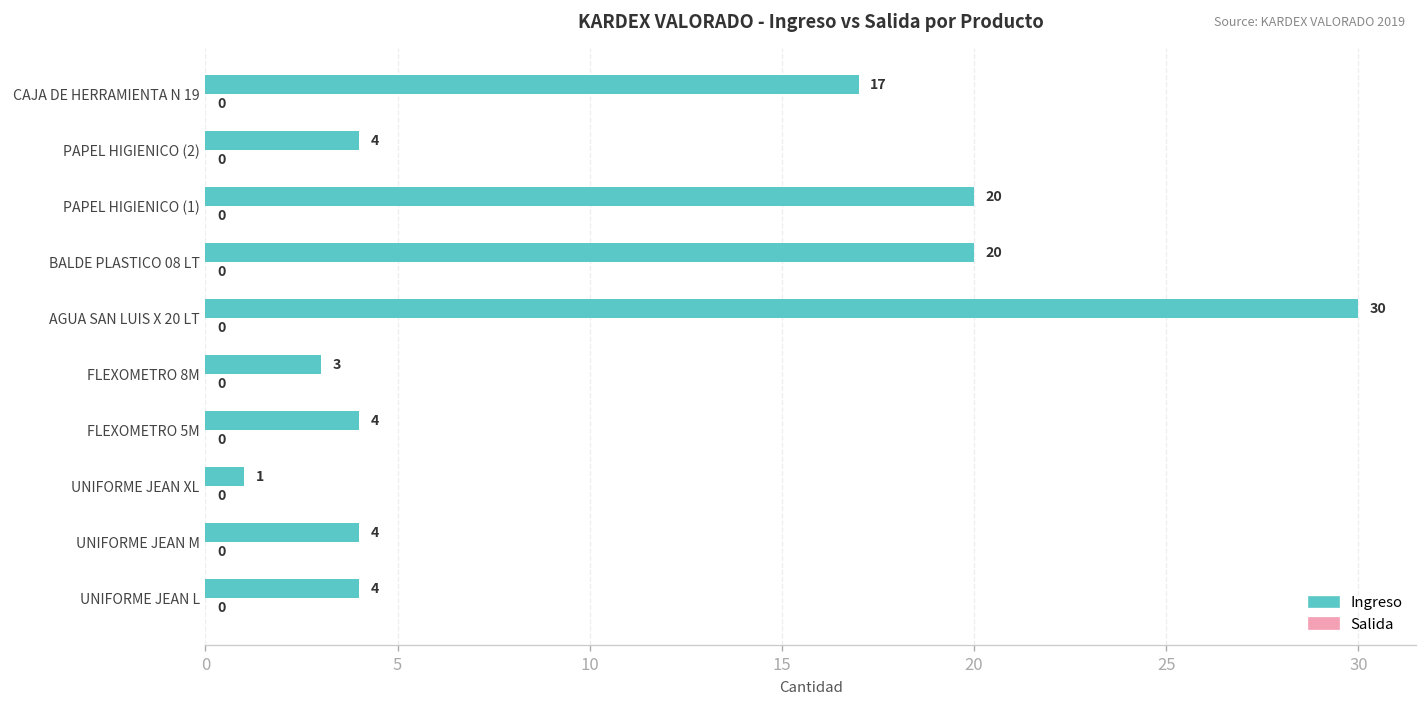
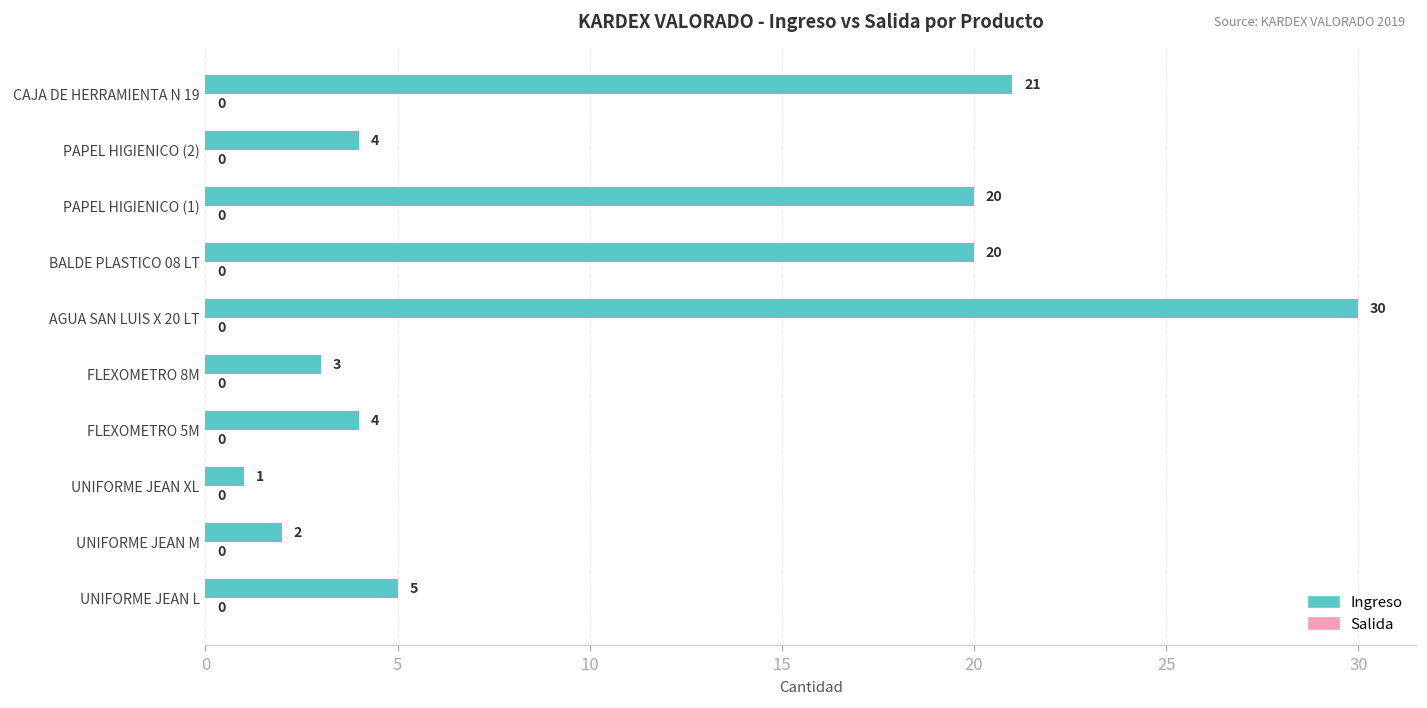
  {
    "Ingreso": {
-     "CAJA DE HERRAMIENTA N 19": 17,
+     "CAJA DE HERRAMIENTA N 19": 21,
      "PAPEL HIGIENICO (2)": 4,
      "PAPEL HIGIENICO (1)": 20,
      "BALDE PLASTICO 08 LT": 20,
      "AGUA SAN LUIS X 20 LT": 30,
      "FLEXOMETRO 8M": 3,
      "FLEXOMETRO 5M": 4,
      "UNIFORME JEAN XL": 1,
-     "UNIFORME JEAN M": 4,
-     "UNIFORME JEAN L": 4
+     "UNIFORME JEAN M": 2,
+     "UNIFORME JEAN L": 5
    },
    "Salida": {
      "CAJA DE HERRAMIENTA N 19": 0,
      "PAPEL HIGIENICO (2)": 0,
      "PAPEL HIGIENICO (1)": 0,
      "BALDE PLASTICO 08 LT": 0,
      "AGUA SAN LUIS X 20 LT": 0,
      "FLEXOMETRO 8M": 0,
      "FLEXOMETRO 5M": 0,
      "UNIFORME JEAN XL": 0,
      "UNIFORME JEAN M": 0,
      "UNIFORME JEAN L": 0
    }
  }
